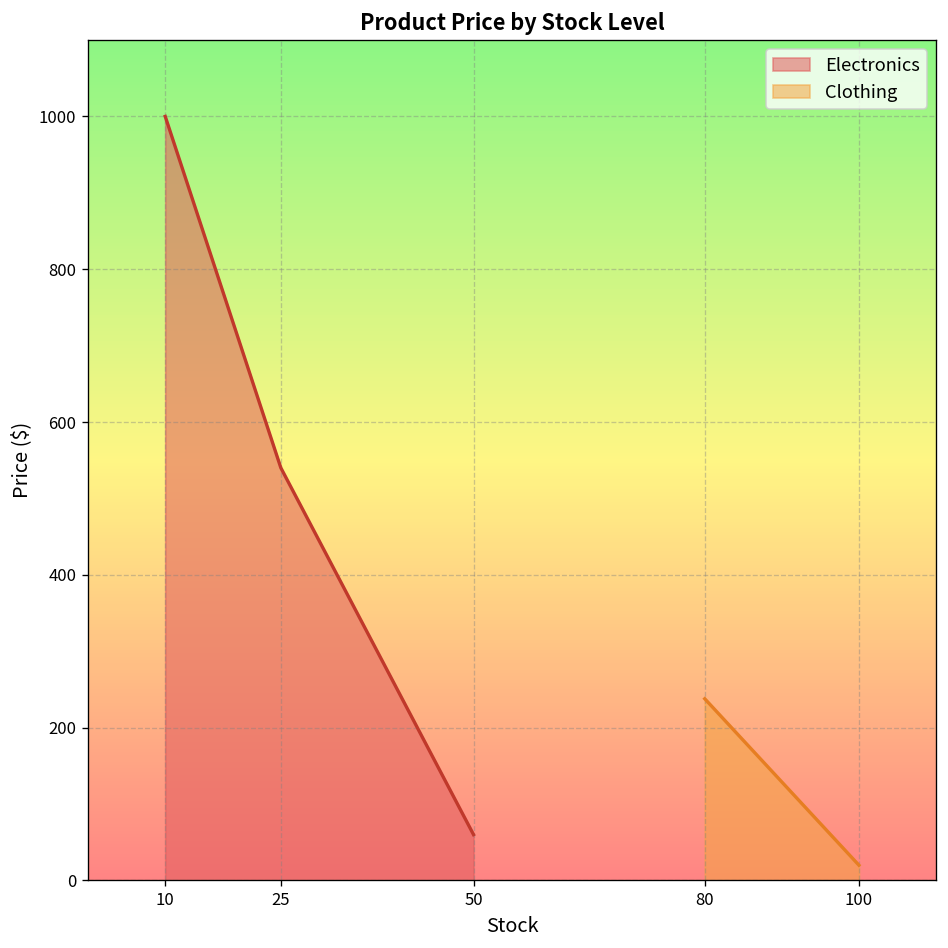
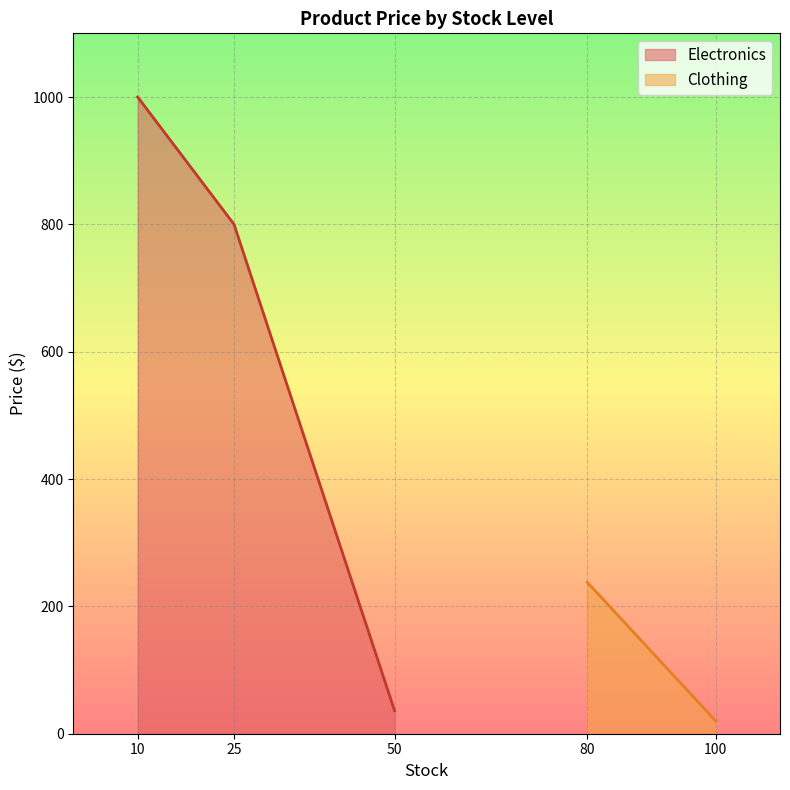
  {
    "Electronics": {
      "10": 1000,
-     "25": 540,
-     "50": 60
+     "25": 800,
+     "50": 40
    },
    "Clothing": {
      "80": 240,
      "100": 20
    }
  }
